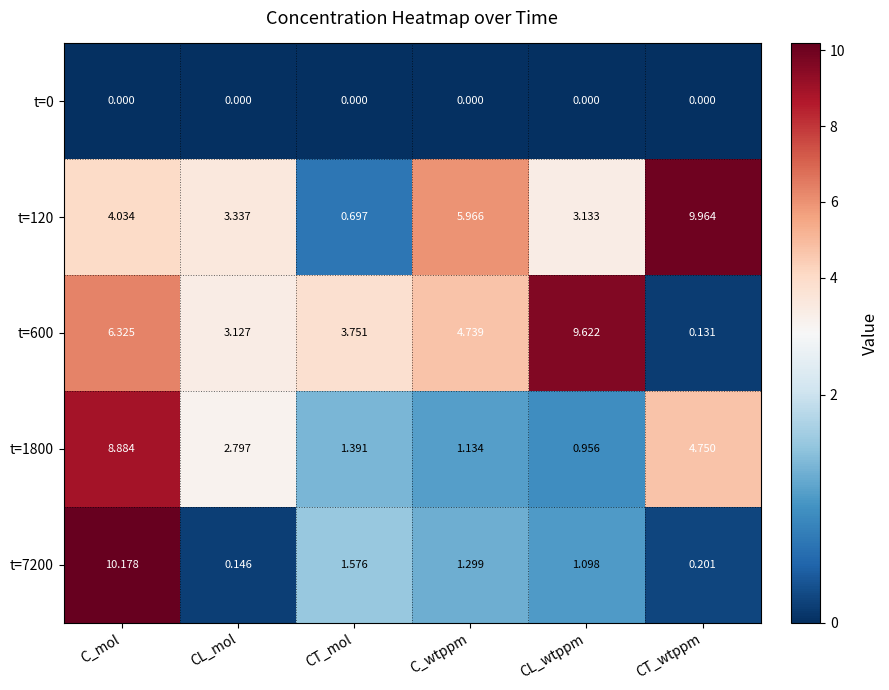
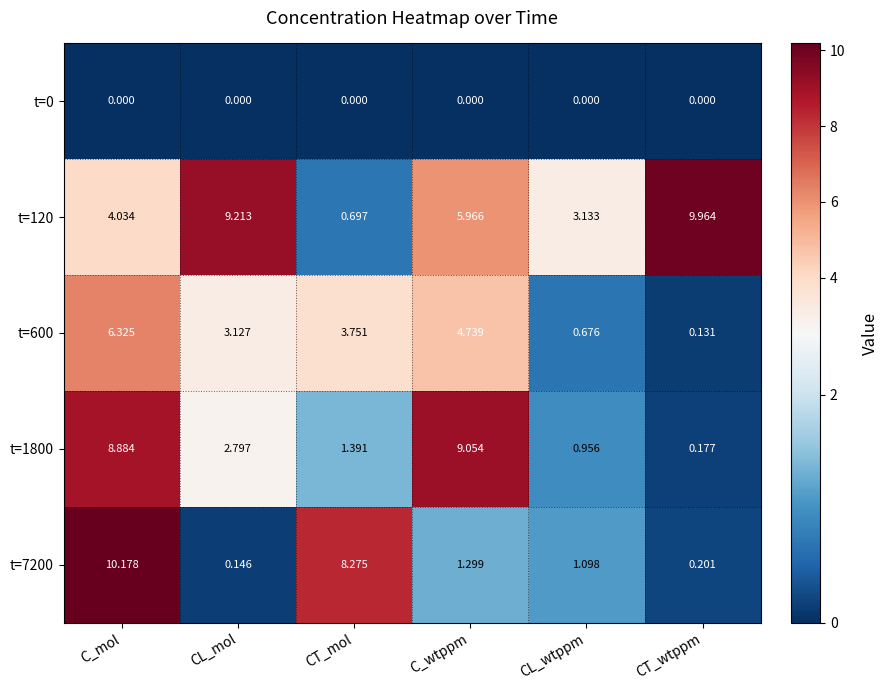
  {
    "t=0": {
      "C_mol": 0.000,
      "CL_mol": 0.000,
      "CT_mol": 0.000,
      "C_wtppm": 0.000,
      "CL_wtppm": 0.000,
      "CT_wtppm": 0.000
    },
    "t=120": {
      "C_mol": 4.034,
-     "CL_mol": 3.337,
+     "CL_mol": 9.213,
      "CT_mol": 0.697,
      "C_wtppm": 5.966,
      "CL_wtppm": 3.133,
      "CT_wtppm": 9.964
    },
    "t=600": {
      "C_mol": 6.325,
      "CL_mol": 3.127,
      "CT_mol": 3.751,
      "C_wtppm": 4.739,
-     "CL_wtppm": 9.622,
+     "CL_wtppm": 0.676,
      "CT_wtppm": 0.131
    },
    "t=1800": {
      "C_mol": 8.884,
      "CL_mol": 2.797,
      "CT_mol": 1.391,
-     "C_wtppm": 1.134,
+     "C_wtppm": 9.054,
      "CL_wtppm": 0.956,
-     "CT_wtppm": 4.750
+     "CT_wtppm": 0.177
    },
    "t=7200": {
      "C_mol": 10.178,
      "CL_mol": 0.146,
-     "CT_mol": 1.576,
+     "CT_mol": 8.275,
      "C_wtppm": 1.299,
      "CL_wtppm": 1.098,
      "CT_wtppm": 0.201
    }
  }
